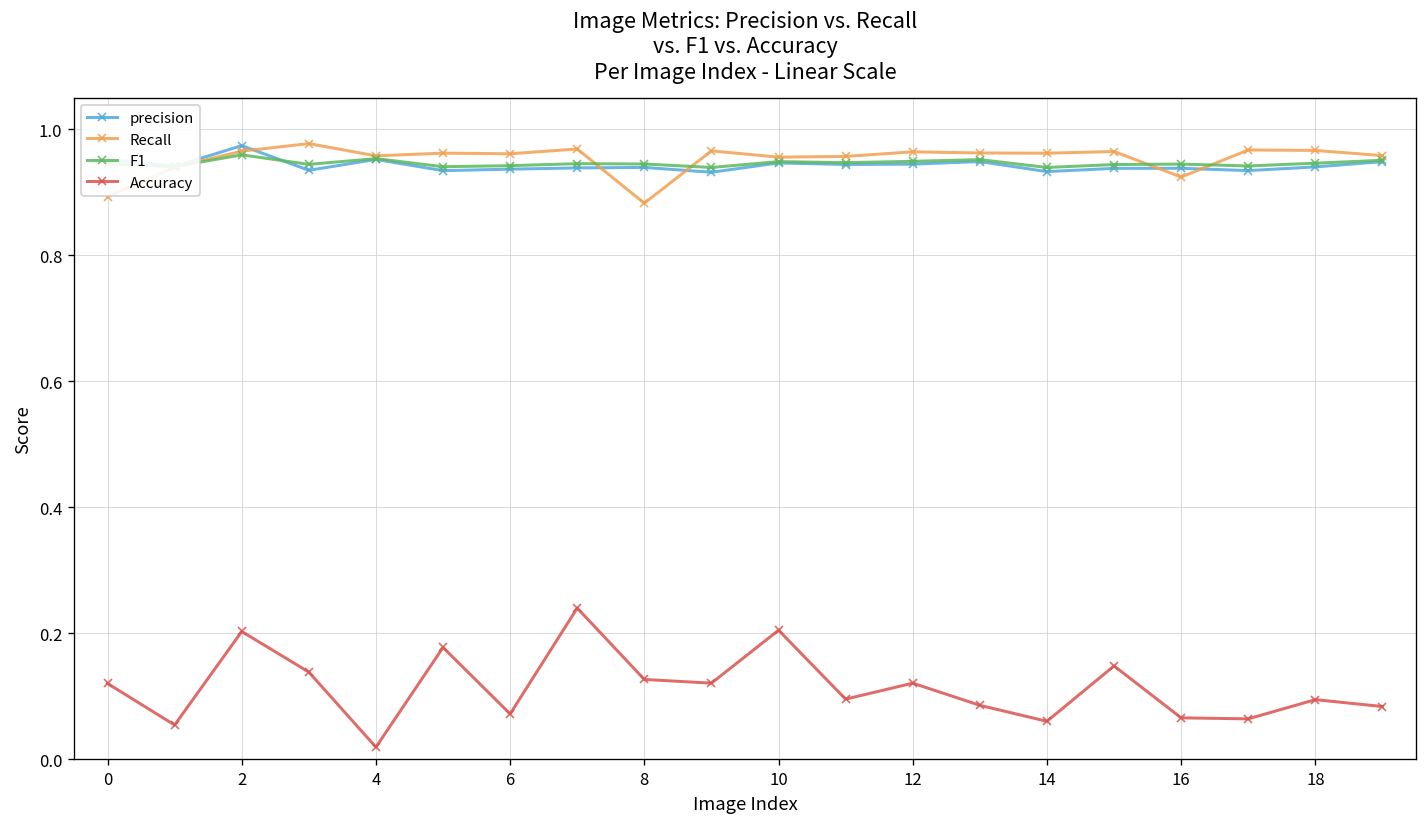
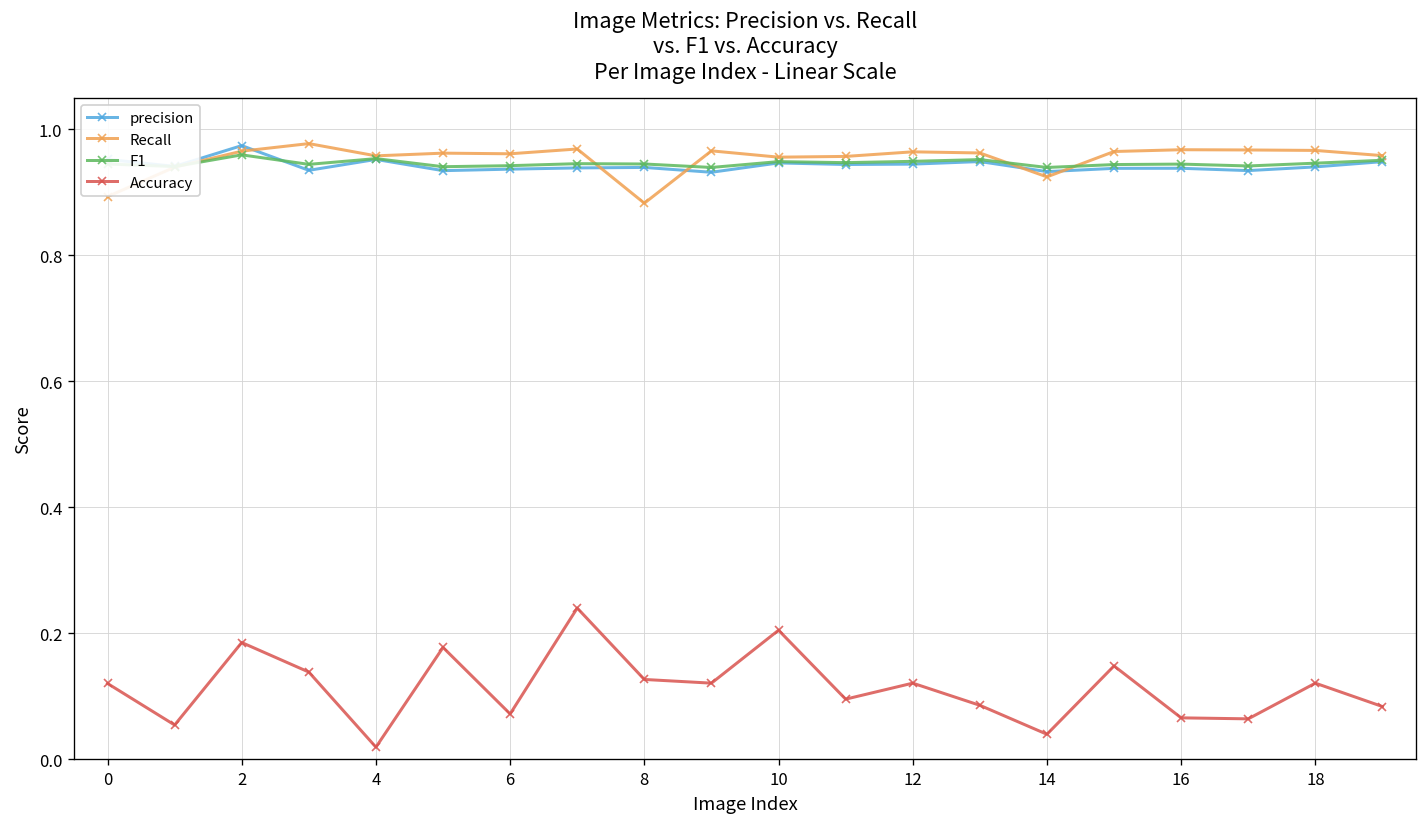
  {
    "precision": {
      "2": 0.97,
      "6": 0.94,
      "8": 0.94,
      "14": 0.93,
      "16": 0.94,
      "18": 0.94
    },
    "Recall": {
      "2": 0.97,
      "6": 0.96,
      "8": 0.88,
      "10": 0.96,
      "12": 0.96,
-     "14": 0.96,
-     "16": 0.92,
+     "14": 0.92,
+     "16": 0.97,
      "18": 0.97
    },
    "F1": {
      "2": 0.96,
      "6": 0.94,
      "8": 0.94,
      "14": 0.94,
      "16": 0.94,
      "18": 0.95
    },
    "Accuracy": {
      "0": 0.12,
-     "2": 0.20,
+     "2": 0.19,
      "4": 0.02,
      "6": 0.07,
      "8": 0.13,
      "10": 0.21,
      "12": 0.12,
-     "14": 0.06,
+     "14": 0.04,
      "16": 0.07,
-     "18": 0.09
+     "18": 0.12
    }
  }
